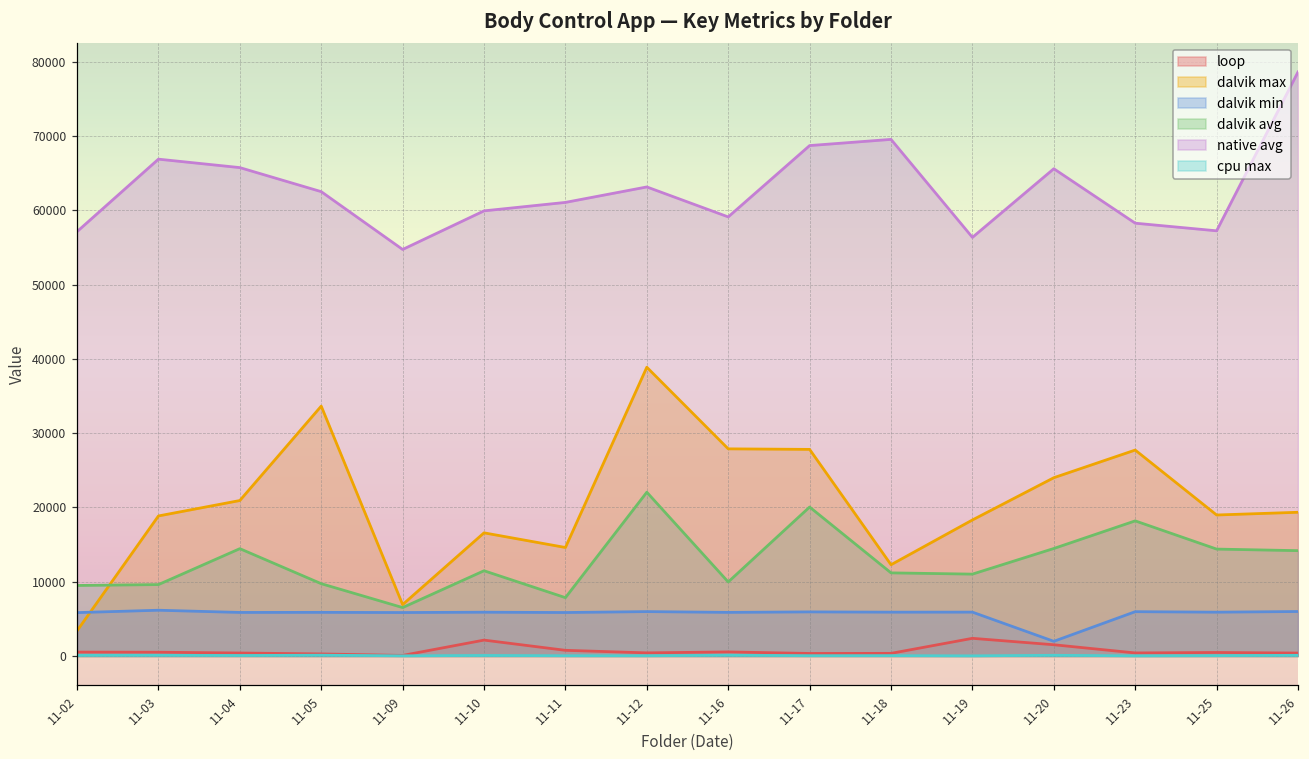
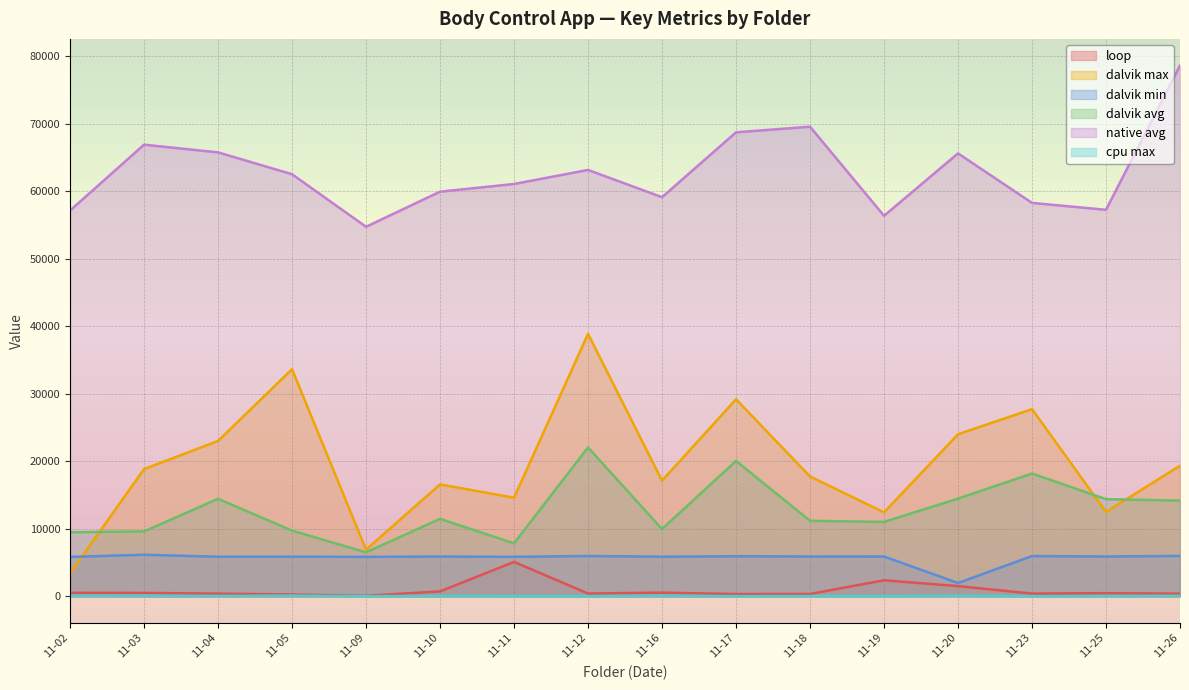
  {
    "loop": {
      "11-02": 1000,
      "11-03": 1000,
-     "11-10": 2000,
-     "11-11": 1000,
+     "11-10": 1000,
+     "11-11": 5000,
      "11-12": 0,
      "11-16": 1000,
      "11-19": 2000,
      "11-20": 2000,
      "11-23": 0,
      "11-25": 0
    },
    "dalvik max": {
      "11-02": 3000,
      "11-03": 19000,
-     "11-04": 21000,
+     "11-04": 23000,
      "11-05": 34000,
      "11-09": 7000,
      "11-10": 17000,
      "11-11": 15000,
      "11-12": 39000,
-     "11-16": 28000,
-     "11-17": 28000,
-     "11-18": 12000,
-     "11-19": 18000,
+     "11-16": 17000,
+     "11-17": 29000,
+     "11-18": 18000,
+     "11-19": 12000,
      "11-20": 24000,
      "11-23": 28000,
-     "11-25": 19000,
+     "11-25": 12000,
      "11-26": 19000
    }
  }
